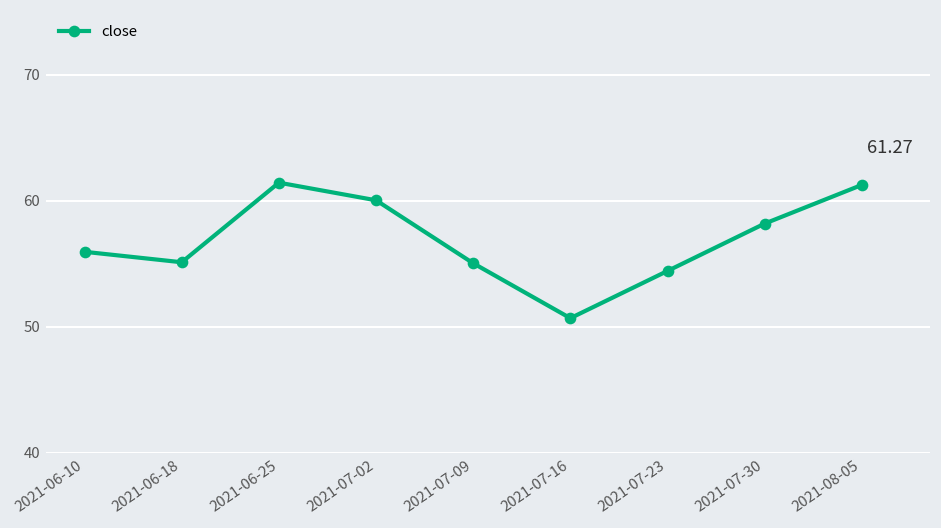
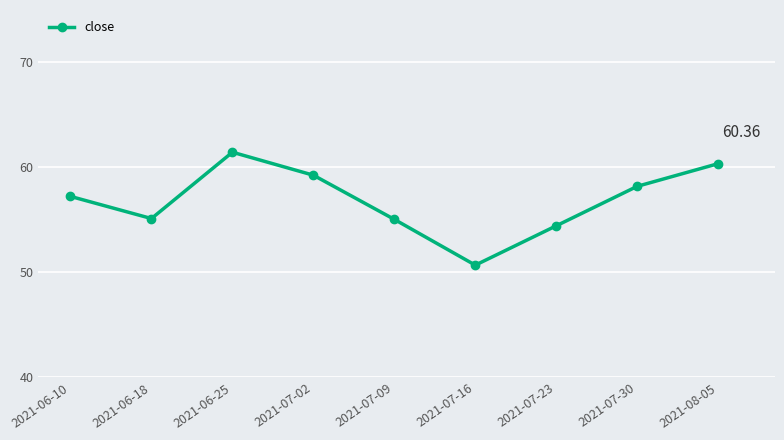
  {
-   "2021-06-10": 56.0,
-   "2021-07-02": 60.1,
-   "2021-08-05": 61.27
+   "2021-06-10": 57.2,
+   "2021-07-02": 59.3,
+   "2021-08-05": 60.36
  }
